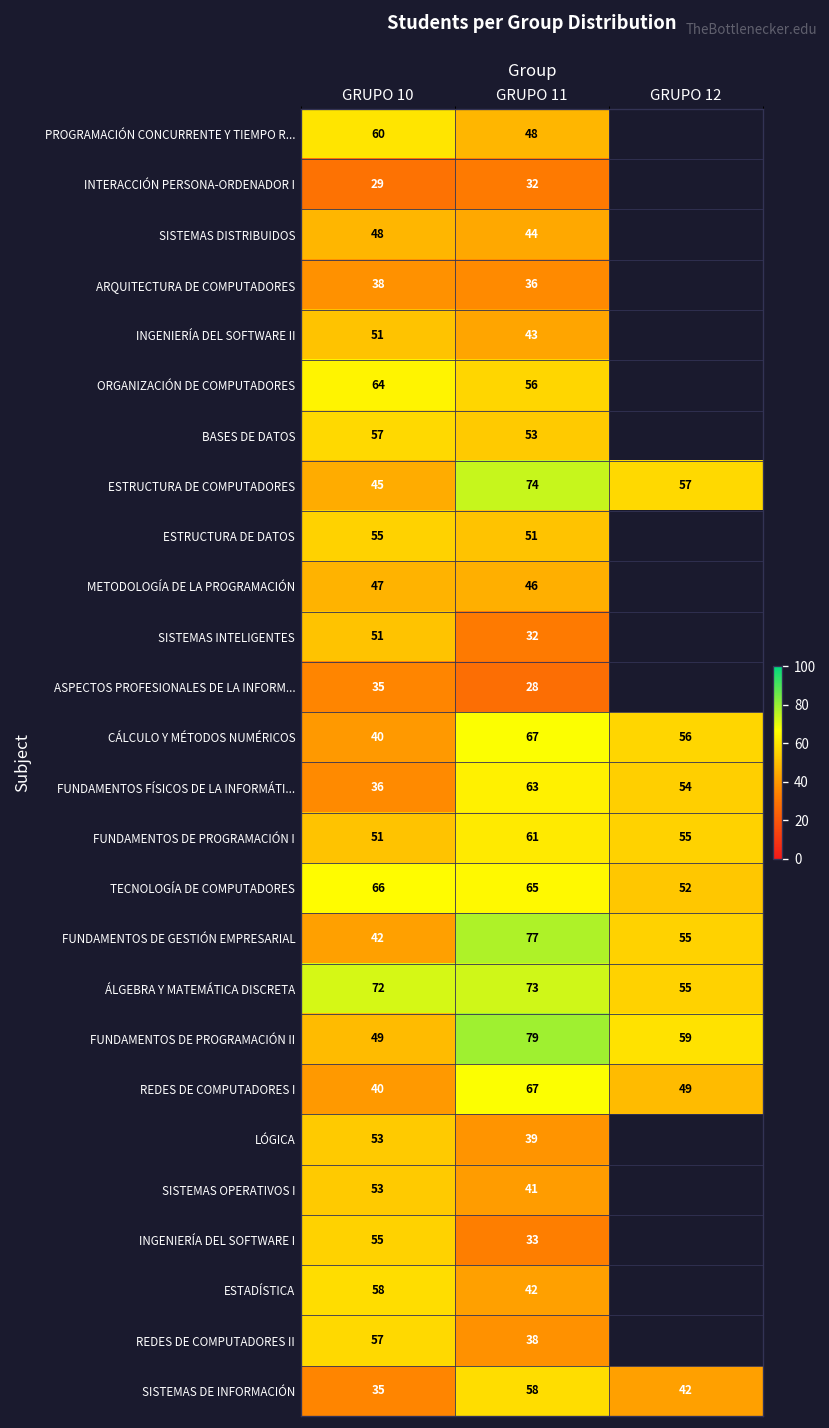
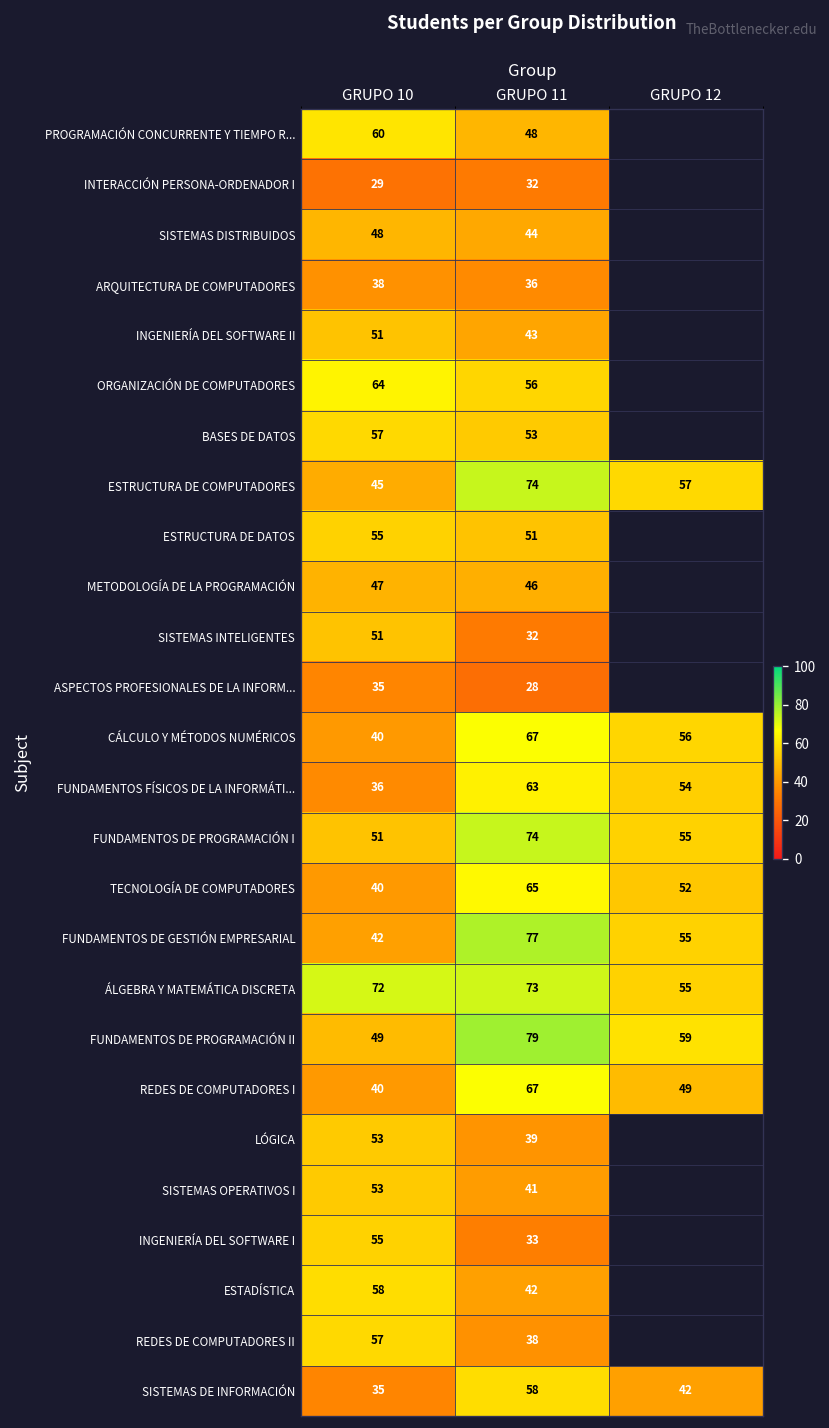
  {
    "PROGRAMACIÓN CONCURRENTE Y TIEMPO R...": {
      "GRUPO 10": 60,
      "GRUPO 11": 48
    },
    "INTERACCIÓN PERSONA-ORDENADOR I": {
      "GRUPO 10": 29,
      "GRUPO 11": 32
    },
    "SISTEMAS DISTRIBUIDOS": {
      "GRUPO 10": 48,
      "GRUPO 11": 44
    },
    "ARQUITECTURA DE COMPUTADORES": {
      "GRUPO 10": 38,
      "GRUPO 11": 36
    },
    "INGENIERÍA DEL SOFTWARE II": {
      "GRUPO 10": 51,
      "GRUPO 11": 43
    },
    "ORGANIZACIÓN DE COMPUTADORES": {
      "GRUPO 10": 64,
      "GRUPO 11": 56
    },
    "BASES DE DATOS": {
      "GRUPO 10": 57,
      "GRUPO 11": 53
    },
    "ESTRUCTURA DE COMPUTADORES": {
      "GRUPO 10": 45,
      "GRUPO 11": 74,
      "GRUPO 12": 57
    },
    "ESTRUCTURA DE DATOS": {
      "GRUPO 10": 55,
      "GRUPO 11": 51
    },
    "METODOLOGÍA DE LA PROGRAMACIÓN": {
      "GRUPO 10": 47,
      "GRUPO 11": 46
    },
    "SISTEMAS INTELIGENTES": {
      "GRUPO 10": 51,
      "GRUPO 11": 32
    },
    "ASPECTOS PROFESIONALES DE LA INFORM...": {
      "GRUPO 10": 35,
      "GRUPO 11": 28
    },
    "CÁLCULO Y MÉTODOS NUMÉRICOS": {
      "GRUPO 10": 40,
      "GRUPO 11": 67,
      "GRUPO 12": 56
    },
    "FUNDAMENTOS FÍSICOS DE LA INFORMÁTI...": {
      "GRUPO 10": 36,
      "GRUPO 11": 63,
      "GRUPO 12": 54
    },
    "FUNDAMENTOS DE PROGRAMACIÓN I": {
      "GRUPO 10": 51,
-     "GRUPO 11": 61,
+     "GRUPO 11": 74,
      "GRUPO 12": 55
    },
    "TECNOLOGÍA DE COMPUTADORES": {
-     "GRUPO 10": 66,
+     "GRUPO 10": 40,
      "GRUPO 11": 65,
      "GRUPO 12": 52
    },
    "FUNDAMENTOS DE GESTIÓN EMPRESARIAL": {
      "GRUPO 10": 42,
      "GRUPO 11": 77,
      "GRUPO 12": 55
    },
    "ÁLGEBRA Y MATEMÁTICA DISCRETA": {
      "GRUPO 10": 72,
      "GRUPO 11": 73,
      "GRUPO 12": 55
    },
    "FUNDAMENTOS DE PROGRAMACIÓN II": {
      "GRUPO 10": 49,
      "GRUPO 11": 79,
      "GRUPO 12": 59
    },
    "REDES DE COMPUTADORES I": {
      "GRUPO 10": 40,
      "GRUPO 11": 67,
      "GRUPO 12": 49
    },
    "LÓGICA": {
      "GRUPO 10": 53,
      "GRUPO 11": 39
    },
    "SISTEMAS OPERATIVOS I": {
      "GRUPO 10": 53,
      "GRUPO 11": 41
    },
    "INGENIERÍA DEL SOFTWARE I": {
      "GRUPO 10": 55,
      "GRUPO 11": 33
    },
    "ESTADÍSTICA": {
      "GRUPO 10": 58,
      "GRUPO 11": 42
    },
    "REDES DE COMPUTADORES II": {
      "GRUPO 10": 57,
      "GRUPO 11": 38
    },
    "SISTEMAS DE INFORMACIÓN": {
      "GRUPO 10": 35,
      "GRUPO 11": 58,
      "GRUPO 12": 42
    }
  }
